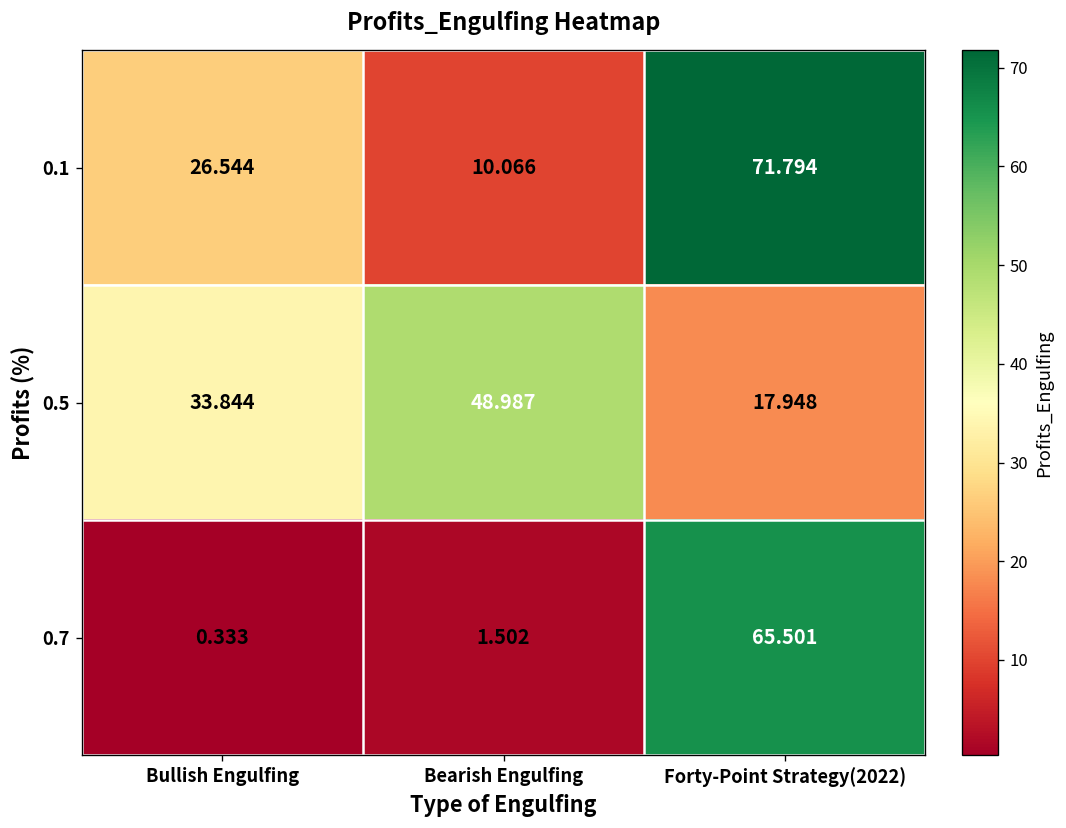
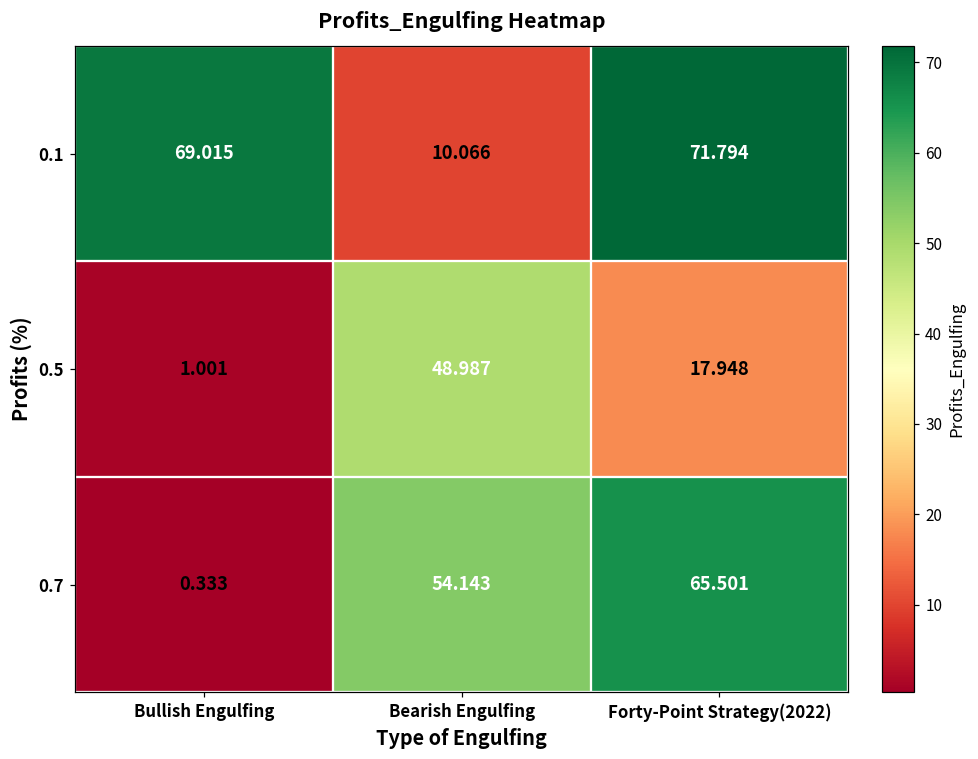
  {
    "0.1": {
-     "Bullish Engulfing": 26.544,
+     "Bullish Engulfing": 69.015,
      "Bearish Engulfing": 10.066,
      "Forty-Point Strategy(2022)": 71.794
    },
    "0.5": {
-     "Bullish Engulfing": 33.844,
+     "Bullish Engulfing": 1.001,
      "Bearish Engulfing": 48.987,
      "Forty-Point Strategy(2022)": 17.948
    },
    "0.7": {
      "Bullish Engulfing": 0.333,
-     "Bearish Engulfing": 1.502,
+     "Bearish Engulfing": 54.143,
      "Forty-Point Strategy(2022)": 65.501
    }
  }
